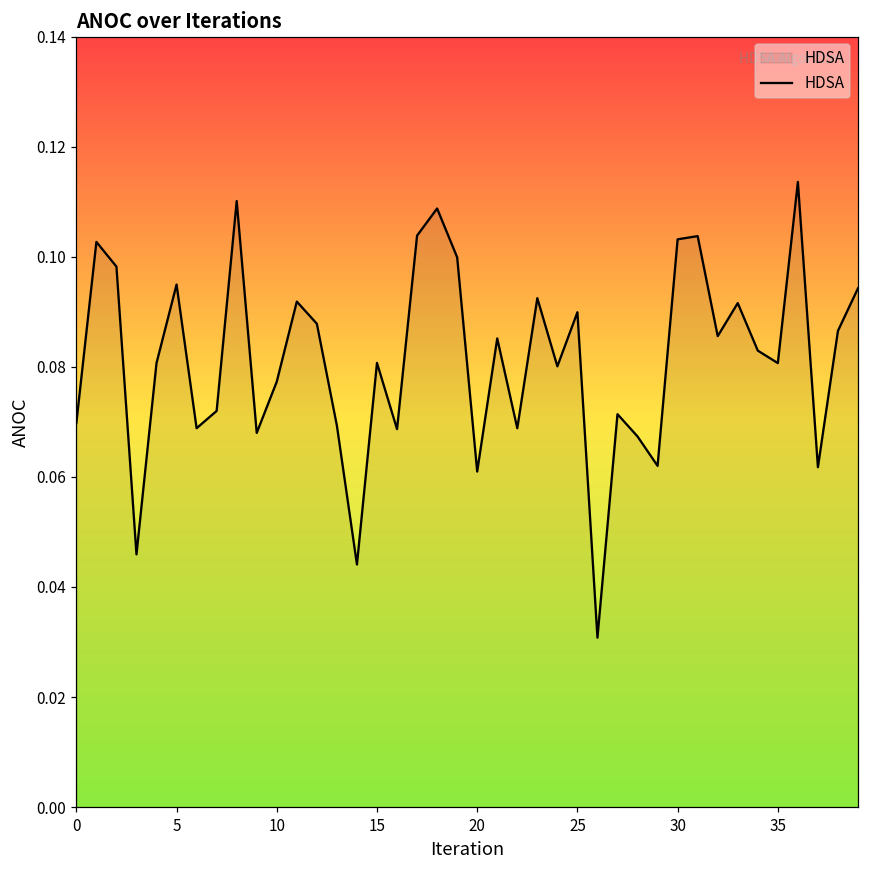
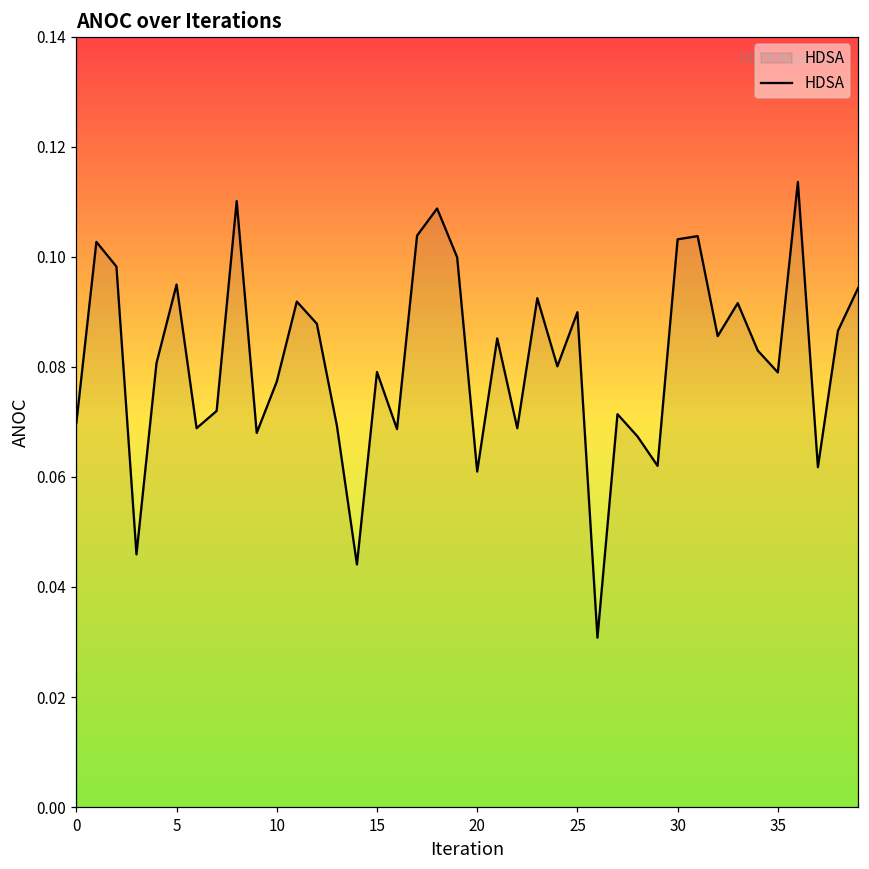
  {
    "0": 0.070,
    "5": 0.095,
    "10": 0.077,
-   "15": 0.081,
+   "15": 0.079,
    "20": 0.061,
    "25": 0.090,
    "30": 0.103,
-   "35": 0.081
+   "35": 0.079
  }
